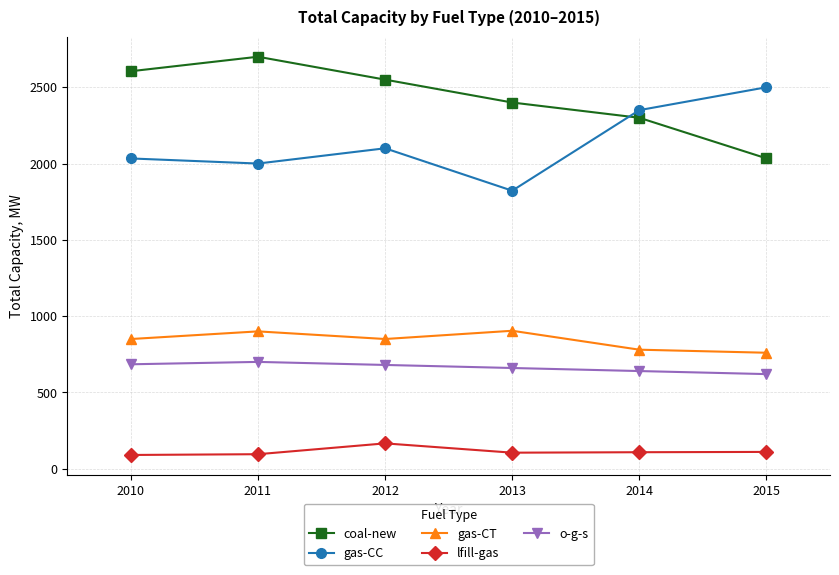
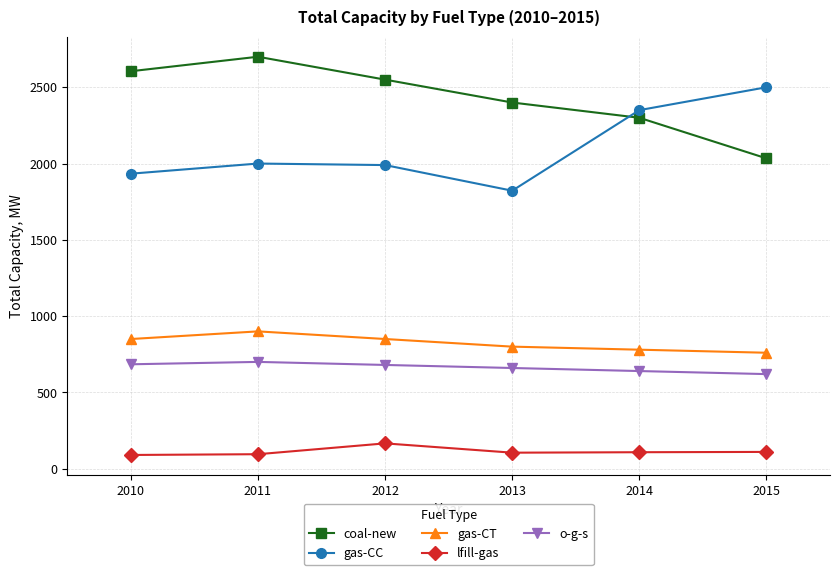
  {
    "coal-new": {
      "2010": 2610,
      "2011": 2700,
      "2012": 2550,
      "2013": 2400,
      "2014": 2300,
      "2015": 2030
    },
    "gas-CC": {
-     "2010": 2030,
+     "2010": 1930,
      "2011": 2000,
-     "2012": 2100,
+     "2012": 1990,
      "2013": 1820,
      "2014": 2350,
      "2015": 2500
    },
    "gas-CT": {
      "2010": 850,
      "2011": 900,
      "2012": 850,
-     "2013": 900,
+     "2013": 800,
      "2014": 780,
      "2015": 760
    },
    "lfill-gas": {
      "2010": 90,
      "2011": 100,
      "2012": 170,
      "2013": 110,
      "2014": 110,
      "2015": 110
    },
    "o-g-s": {
      "2010": 680,
      "2011": 700,
      "2012": 680,
      "2013": 660,
      "2014": 640,
      "2015": 620
    }
  }
